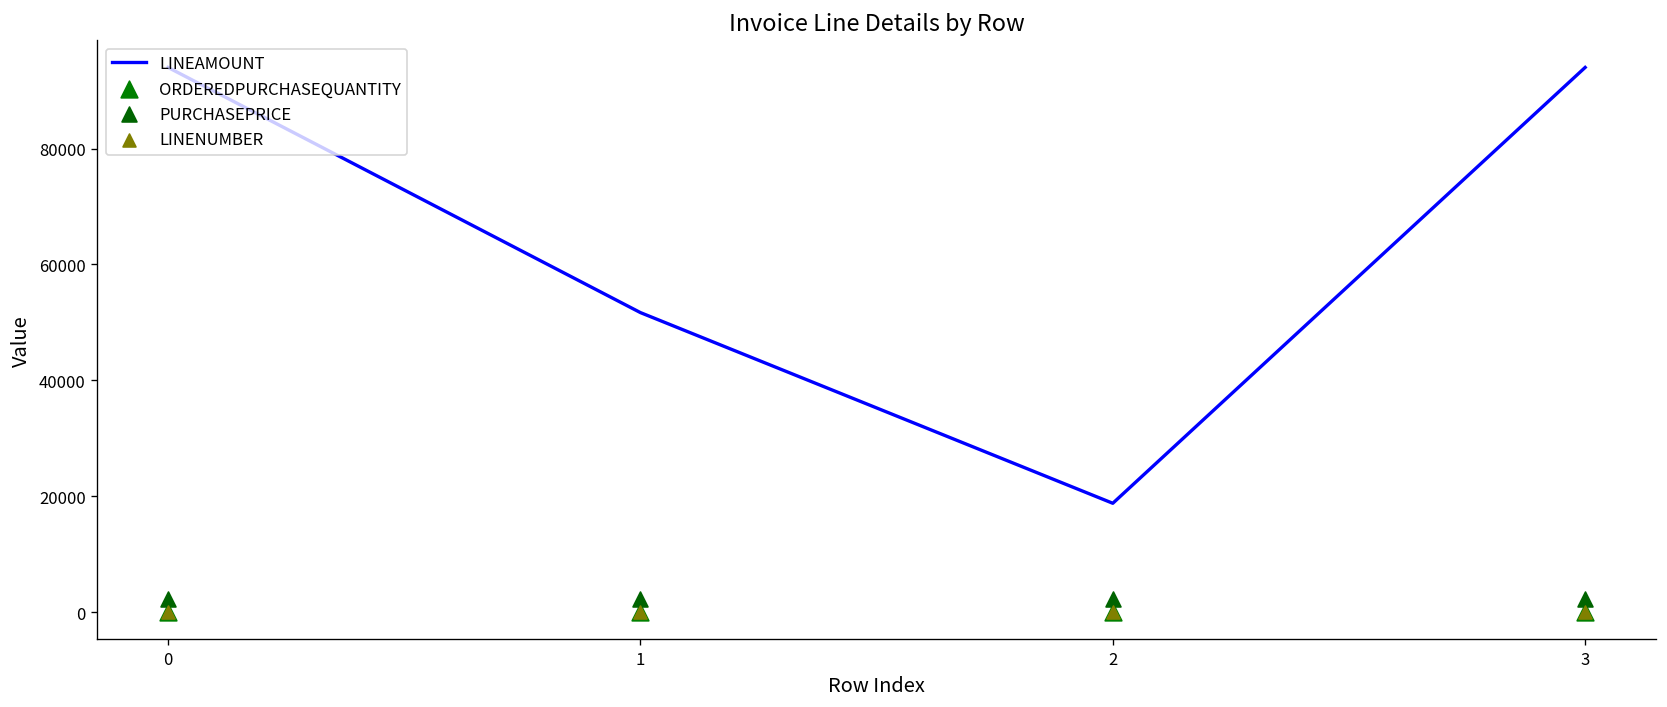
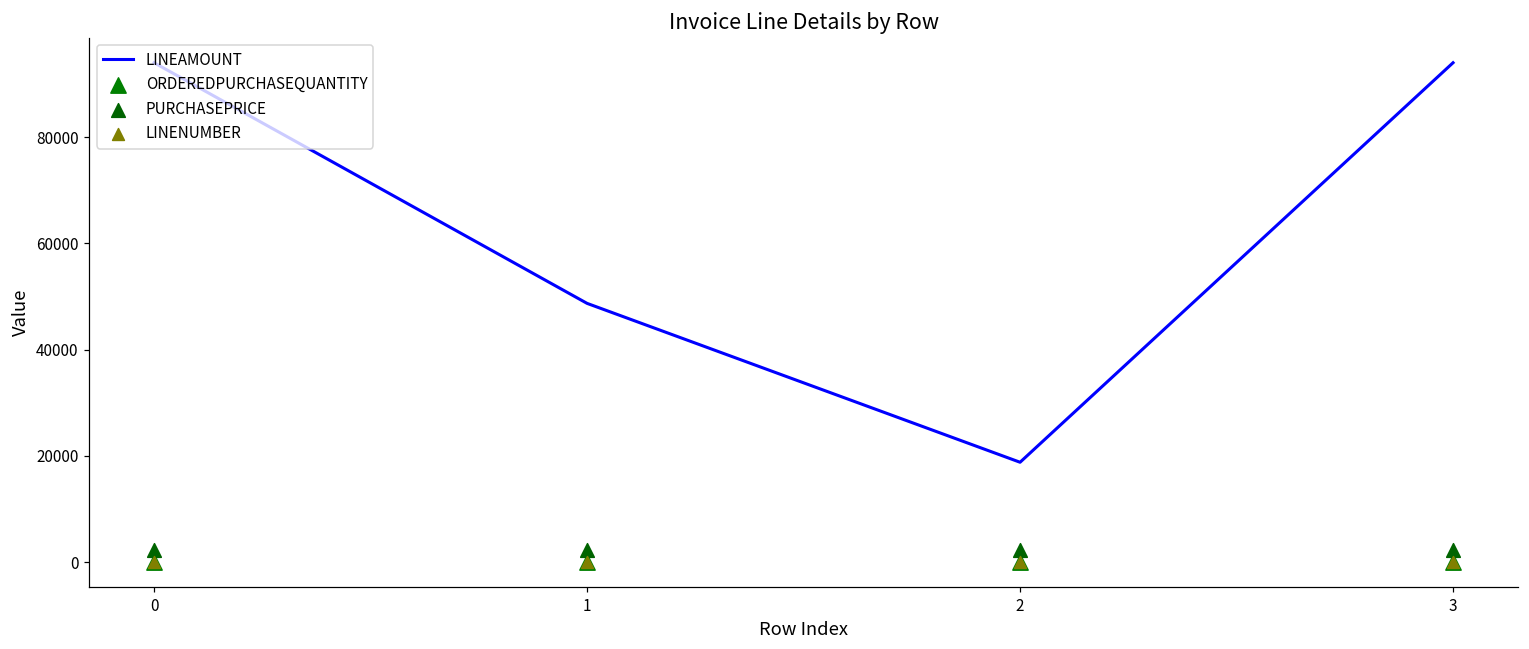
  {
    "LINEAMOUNT": {
-     "1": 52000,
+     "1": 49000,
      "2": 19000,
      "3": 94000
    }
  }
